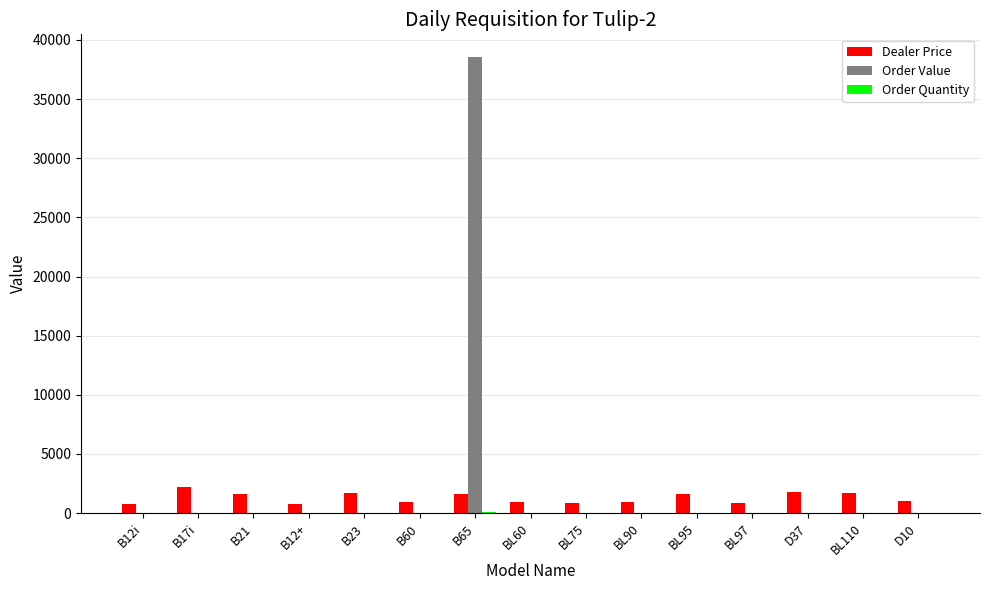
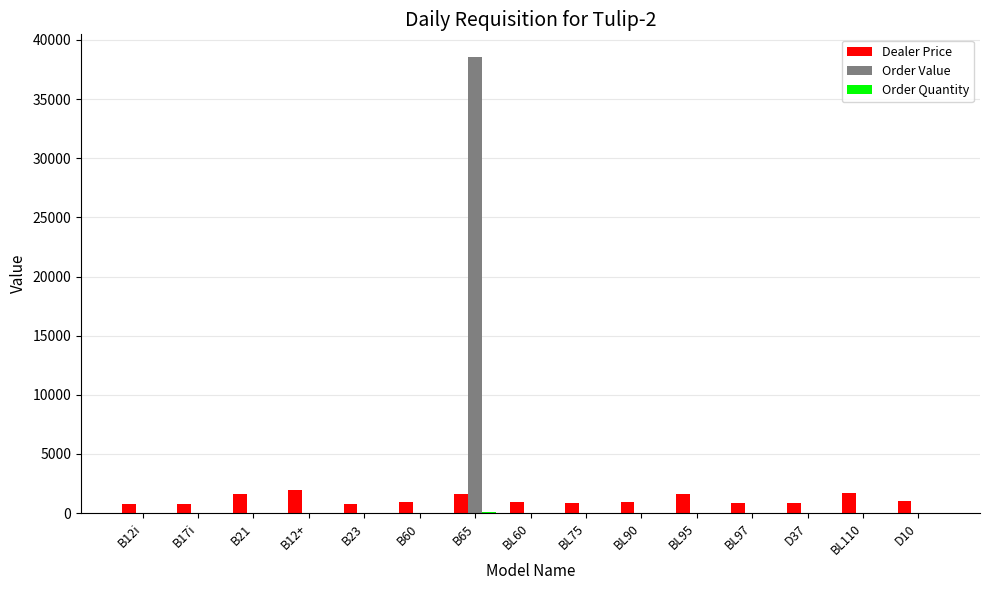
  {
    "Dealer Price": {
      "B12i": 800,
-     "B17i": 2200,
+     "B17i": 800,
      "B21": 1600,
-     "B12+": 800,
-     "B23": 1700,
+     "B12+": 1900,
+     "B23": 800,
      "B60": 900,
      "B65": 1600,
      "BL60": 900,
      "BL75": 900,
      "BL90": 900,
      "BL95": 1600,
      "BL97": 800,
-     "D37": 1800,
+     "D37": 900,
      "BL110": 1700,
      "D10": 1000
    },
    "Order Value": {
      "B12i": 0,
      "B17i": 0,
      "B21": 0,
      "B12+": 0,
      "B23": 0,
      "B60": 0,
      "B65": 38500,
      "BL60": 0,
      "BL75": 0,
      "BL90": 0,
      "BL95": 0,
      "BL97": 0,
      "D37": 0,
      "BL110": 0,
      "D10": 0
    },
    "Order Quantity": {
      "B12i": 0,
      "B17i": 0,
      "B21": 0,
      "B12+": 0,
      "B23": 0,
      "B60": 0,
      "BL60": 0,
      "BL75": 0,
      "BL90": 0,
      "BL95": 0,
      "BL97": 0,
      "D37": 0,
      "BL110": 0,
      "D10": 0
    }
  }
